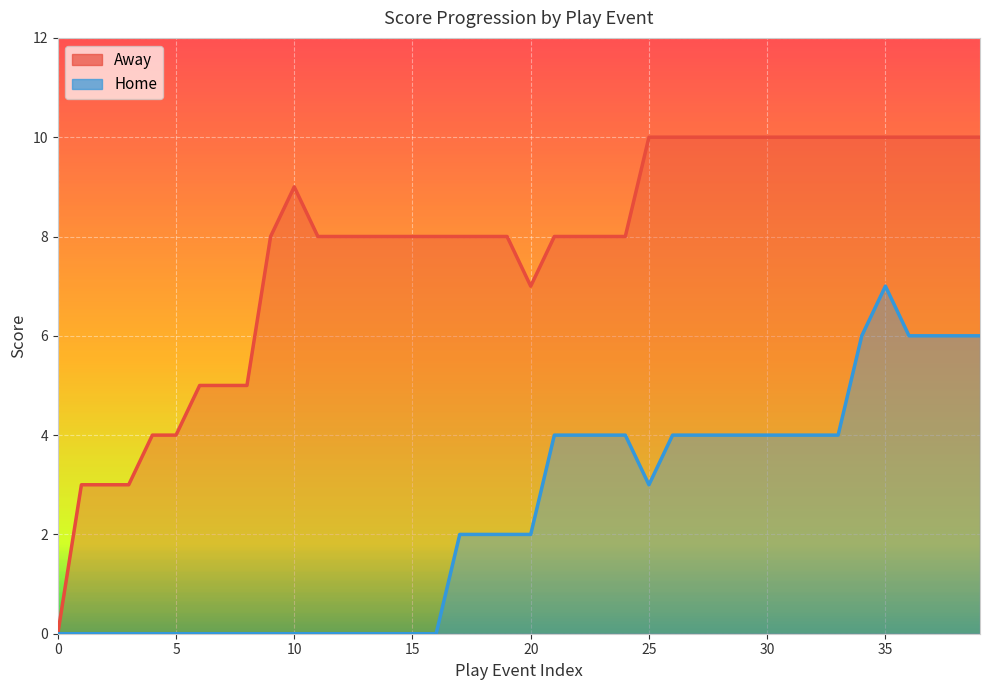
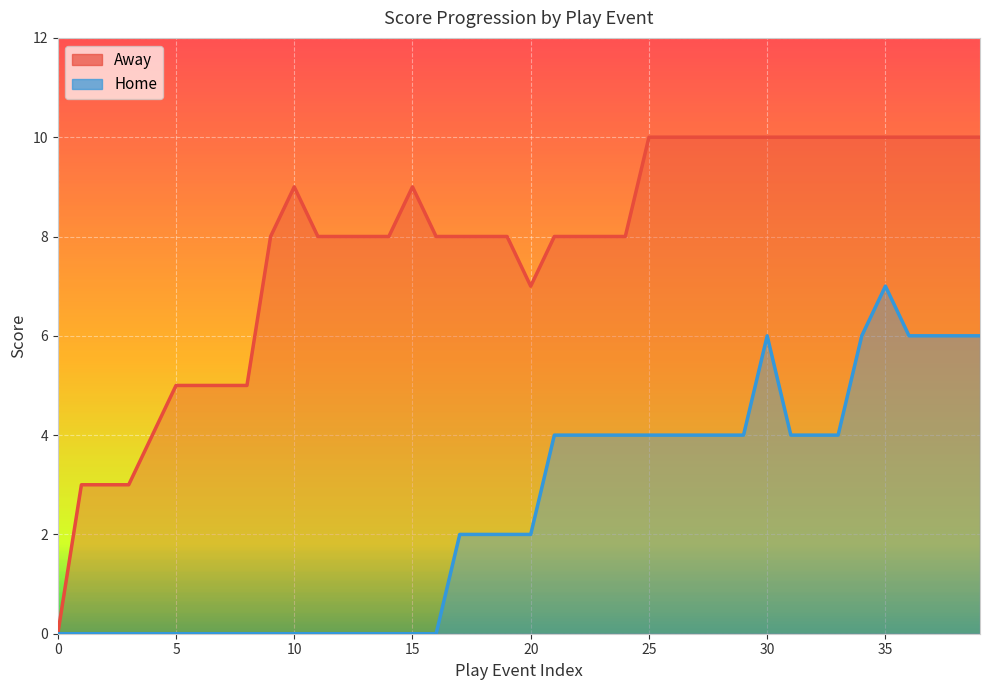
  {
    "Away": {
-     "5": 4,
+     "5": 5,
      "10": 9,
-     "15": 8,
+     "15": 9,
      "20": 7,
      "25": 10,
      "30": 10,
      "35": 10
    },
    "Home": {
      "5": 0,
      "10": 0,
      "15": 0,
      "20": 2,
-     "25": 3,
-     "30": 4,
+     "25": 4,
+     "30": 6,
      "35": 7
    }
  }
